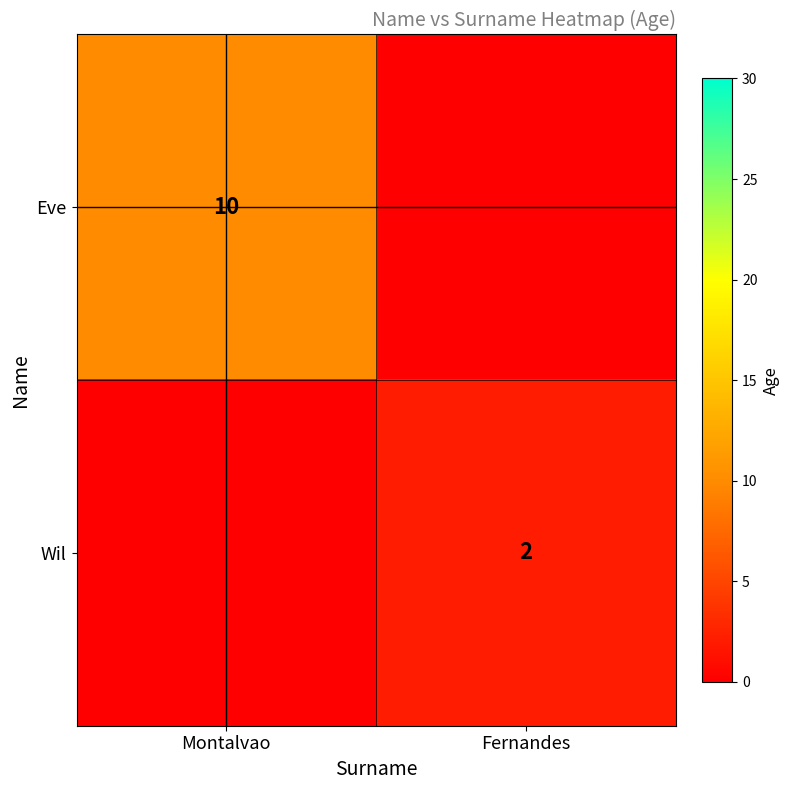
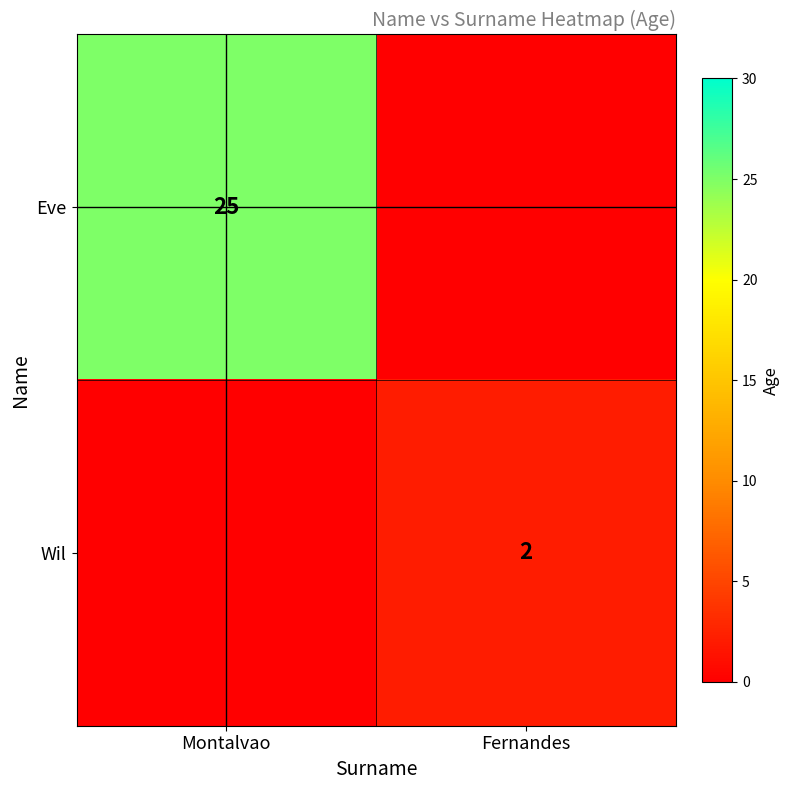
  {
    "Eve": {
-     "Montalvao": 10
+     "Montalvao": 25
    },
    "Wil": {
      "Fernandes": 2
    }
  }
